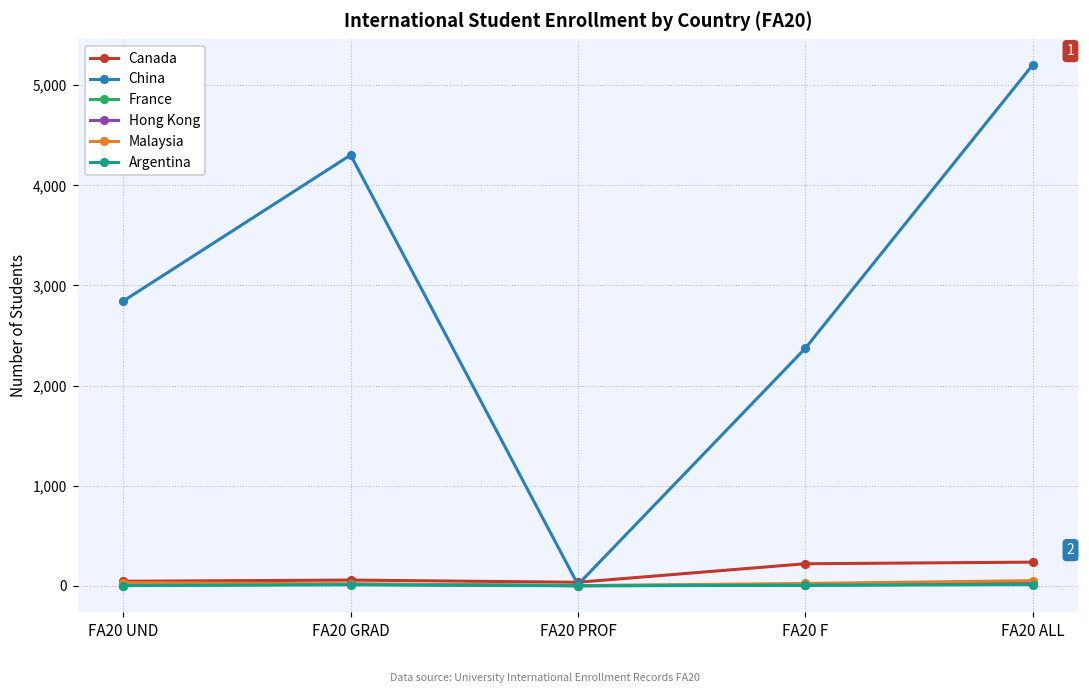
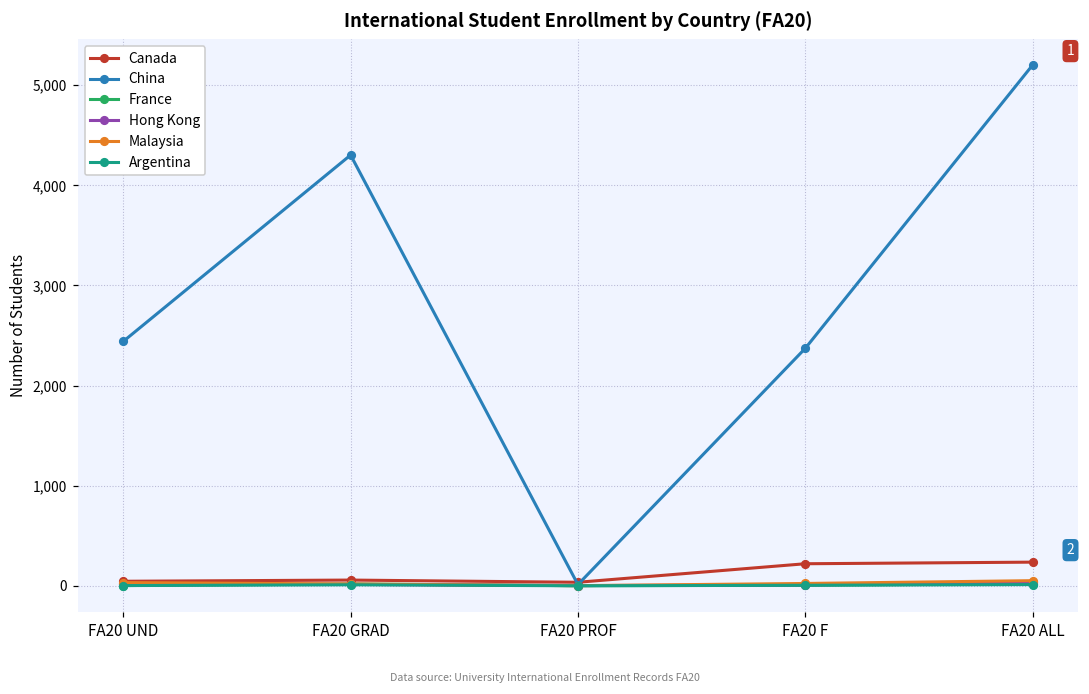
  {
    "Canada": {
      "FA20 GRAD": "100",
      "FA20 F": "200",
      "FA20 ALL": "200"
    },
    "China": {
-     "FA20 UND": "2,800",
+     "FA20 UND": "2,400",
      "FA20 GRAD": "4,300",
      "FA20 F": "2,400",
      "FA20 ALL": "5,200"
    }
  }
